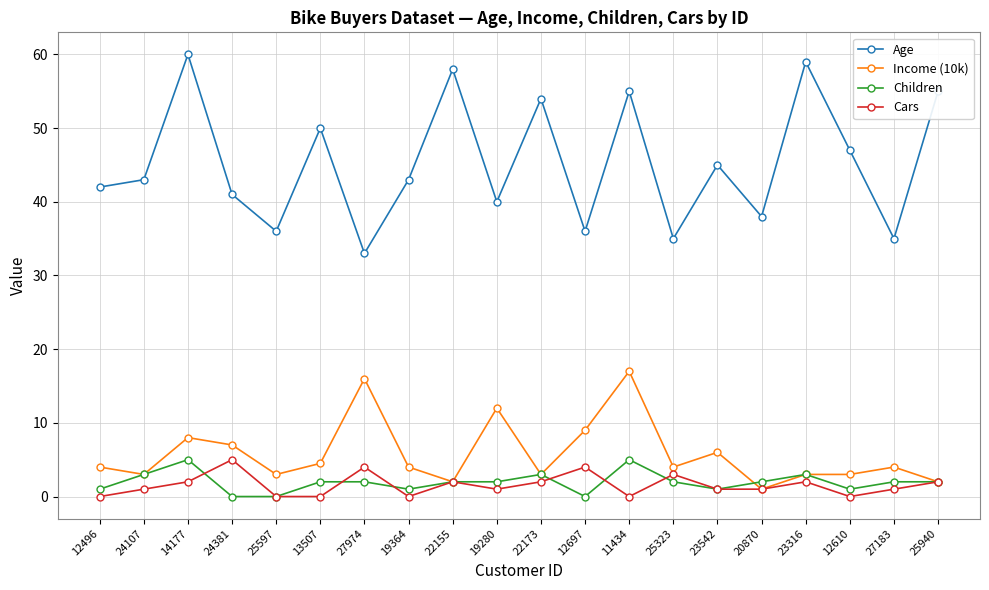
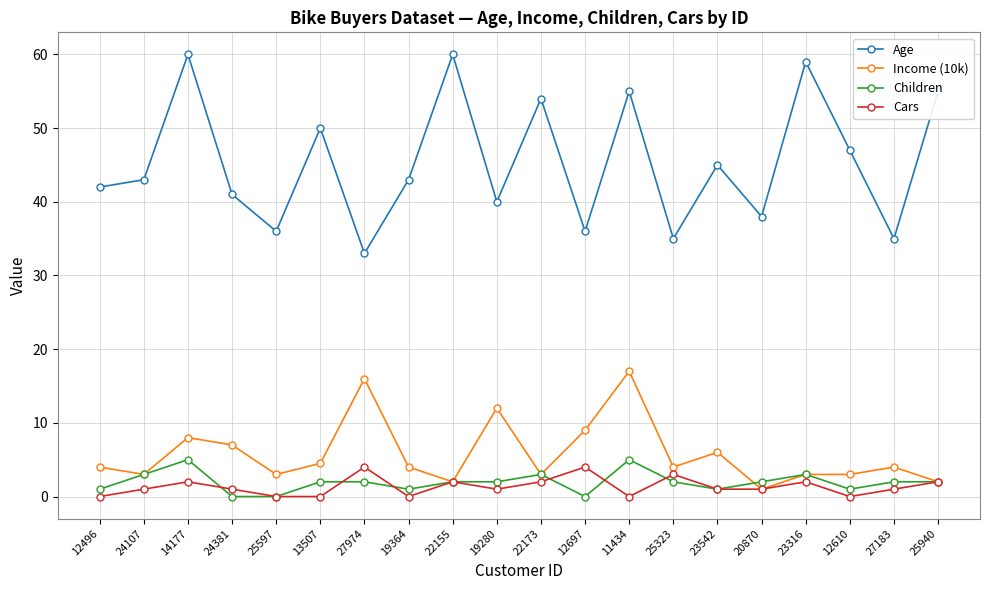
  {
    "Age": {
      "12496": 42,
      "24107": 43,
      "14177": 60,
      "24381": 41,
      "25597": 36,
      "13507": 50,
      "27974": 33,
      "19364": 43,
-     "22155": 58,
+     "22155": 60,
      "19280": 40,
      "22173": 54,
      "12697": 36,
      "11434": 55,
      "25323": 35,
      "23542": 45,
      "20870": 38,
      "23316": 59,
      "12610": 47,
      "27183": 35
    },
    "Income (10k)": {
      "12496": 4,
      "14177": 8,
      "24381": 7,
      "25597": 3,
      "13507": 5,
      "27974": 16,
      "19364": 4,
      "19280": 12,
      "12697": 9,
      "11434": 17,
      "25323": 4,
      "23542": 6,
      "12610": 3,
      "27183": 4
    },
    "Children": {
      "12496": 1,
      "14177": 5,
      "24381": 0,
      "13507": 2,
      "27974": 2,
      "19364": 1,
      "19280": 2,
      "12697": 0,
      "11434": 5,
      "25323": 2,
      "20870": 2,
      "12610": 1,
      "27183": 2
    },
    "Cars": {
      "12496": 0,
      "24107": 1,
      "14177": 2,
-     "24381": 5,
+     "24381": 1,
      "13507": 0,
      "27974": 4,
      "19364": 0,
      "19280": 1,
      "22173": 2,
      "12697": 4,
      "11434": 0,
      "25323": 3,
      "23316": 2,
      "12610": 0,
      "27183": 1
    }
  }
